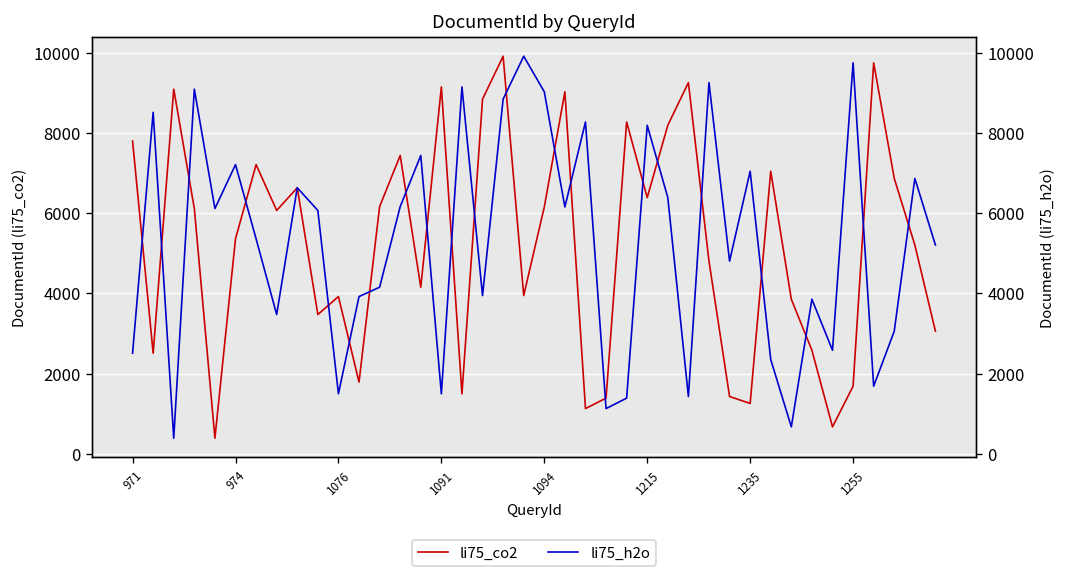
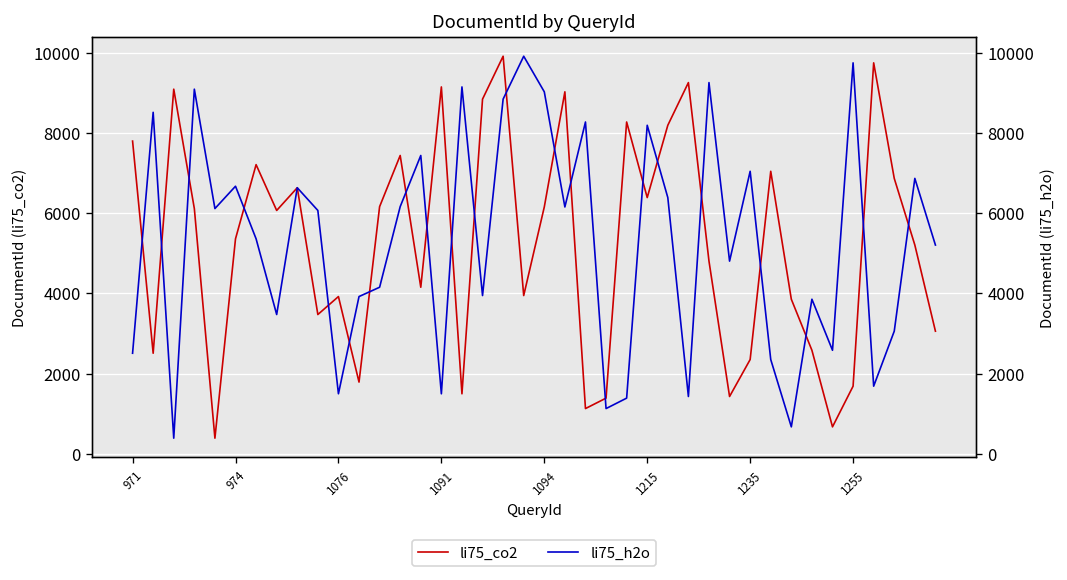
  {
    "li75_co2": {
      "971": 7800,
      "974": 5400,
      "1076": 3900,
      "1091": 9100,
      "1094": 6200,
      "1215": 6400,
-     "1235": 1300,
+     "1235": 2400,
      "1255": 1700
    },
    "li75_h2o": {
      "971": 2500,
-     "974": 7200,
+     "974": 6700,
      "1076": 1500,
      "1091": 1500,
      "1094": 9000,
      "1215": 8200,
      "1235": 7000,
      "1255": 9700
    }
  }
